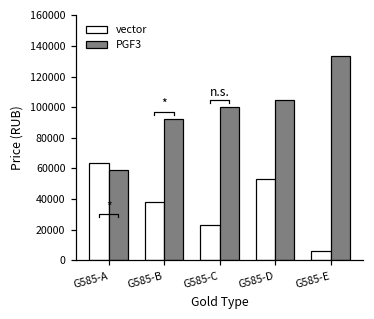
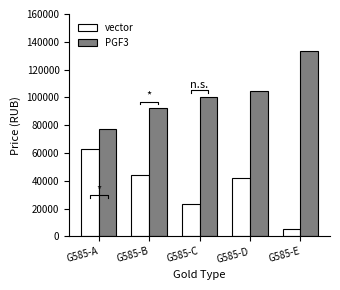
  {
    "vector": {
      "G585-A": 63000,
-     "G585-B": 38000,
+     "G585-B": 44000,
      "G585-C": 23000,
-     "G585-D": 53000,
+     "G585-D": 42000,
      "G585-E": 6000
    },
    "PGF3": {
-     "G585-A": 59000,
+     "G585-A": 77000,
      "G585-B": 92000,
      "G585-C": 100000,
      "G585-D": 105000,
      "G585-E": 133000
    }
  }
